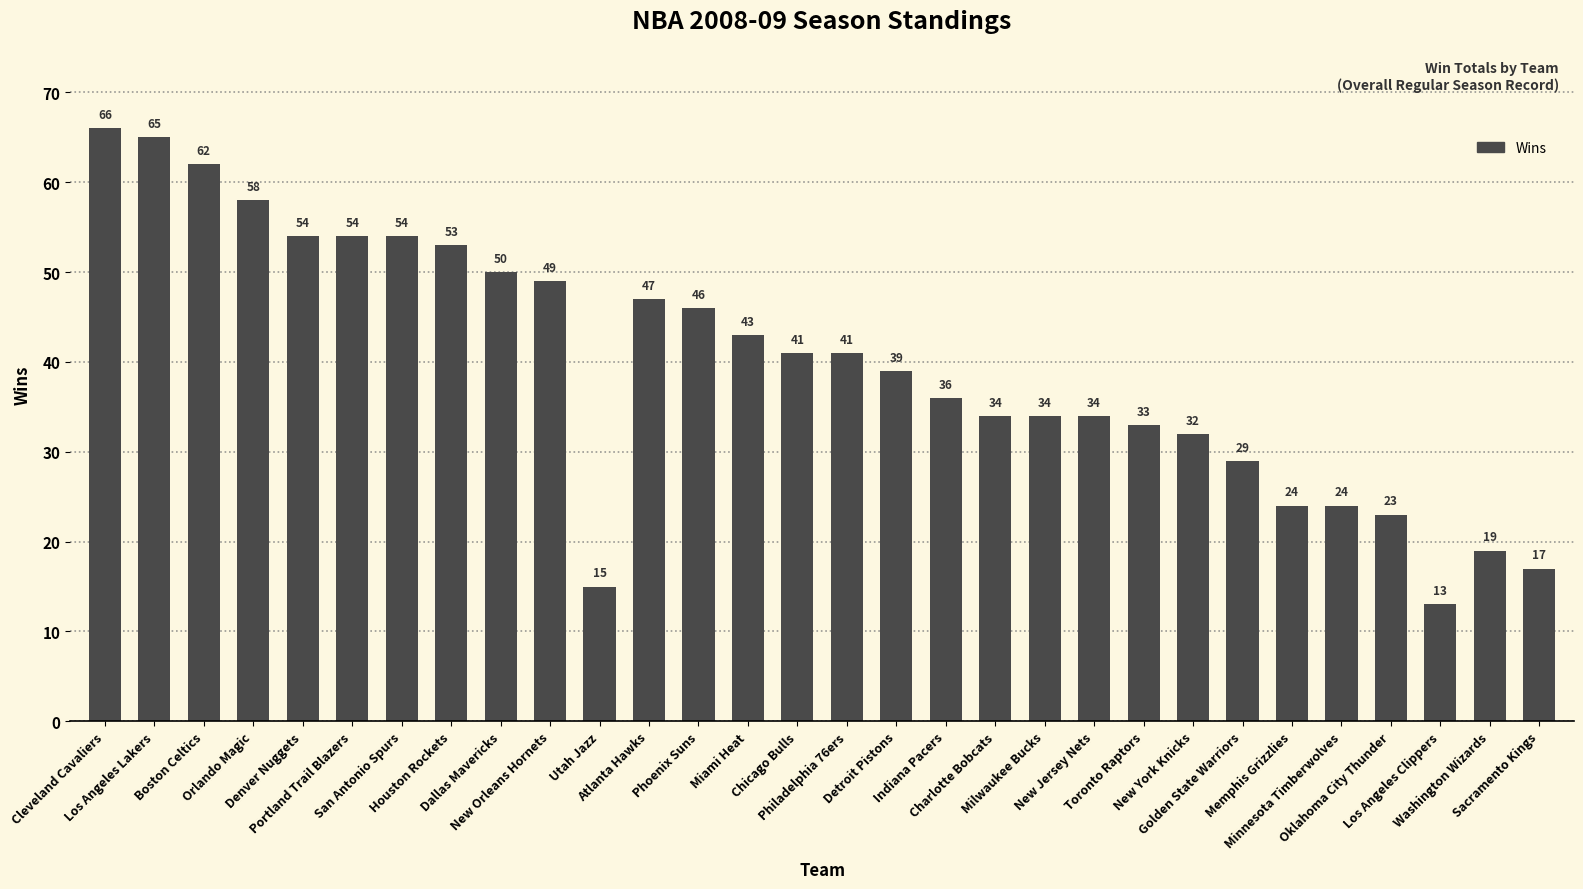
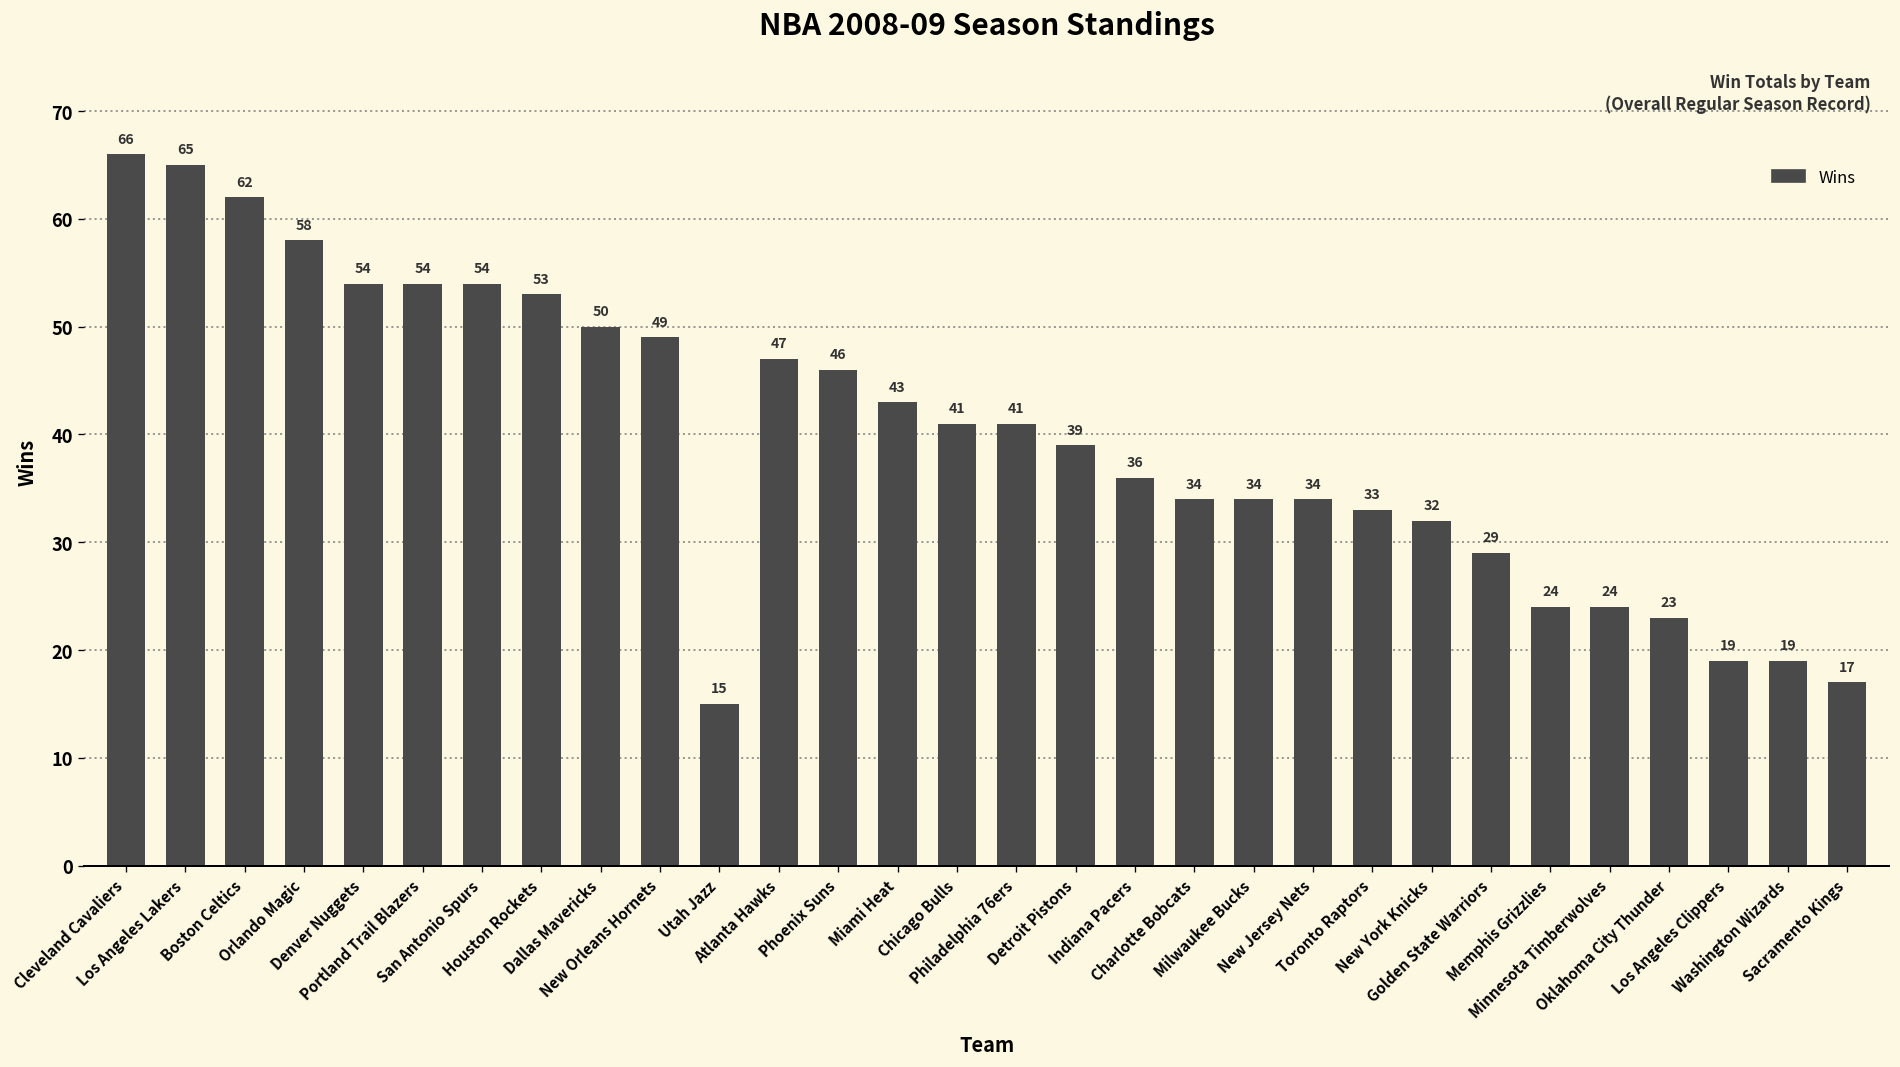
  {
    "Cleveland Cavaliers": 66,
    "Los Angeles Lakers": 65,
    "Boston Celtics": 62,
    "Orlando Magic": 58,
    "Denver Nuggets": 54,
    "Portland Trail Blazers": 54,
    "San Antonio Spurs": 54,
    "Houston Rockets": 53,
    "Dallas Mavericks": 50,
    "New Orleans Hornets": 49,
    "Utah Jazz": 15,
    "Atlanta Hawks": 47,
    "Phoenix Suns": 46,
    "Miami Heat": 43,
    "Chicago Bulls": 41,
    "Philadelphia 76ers": 41,
    "Detroit Pistons": 39,
    "Indiana Pacers": 36,
    "Charlotte Bobcats": 34,
    "Milwaukee Bucks": 34,
    "New Jersey Nets": 34,
    "Toronto Raptors": 33,
    "New York Knicks": 32,
    "Golden State Warriors": 29,
    "Memphis Grizzlies": 24,
    "Minnesota Timberwolves": 24,
    "Oklahoma City Thunder": 23,
-   "Los Angeles Clippers": 13,
+   "Los Angeles Clippers": 19,
    "Washington Wizards": 19,
    "Sacramento Kings": 17
  }
